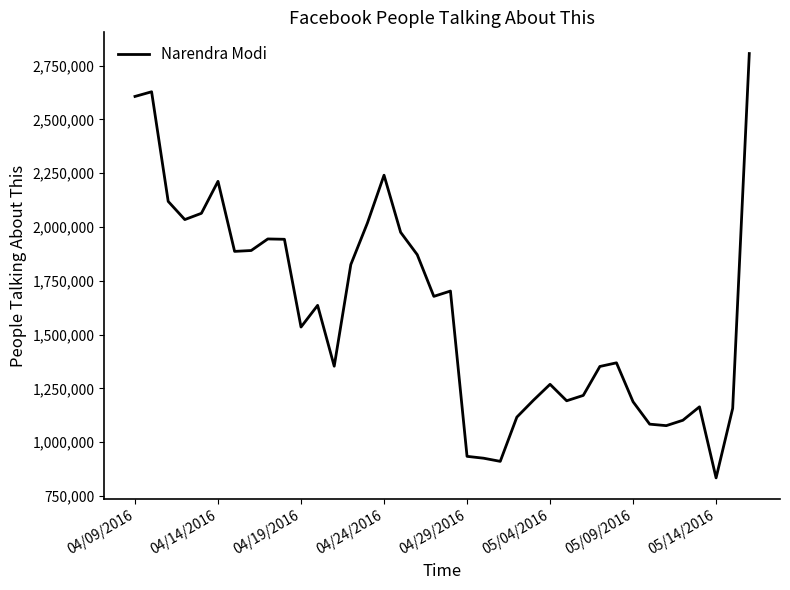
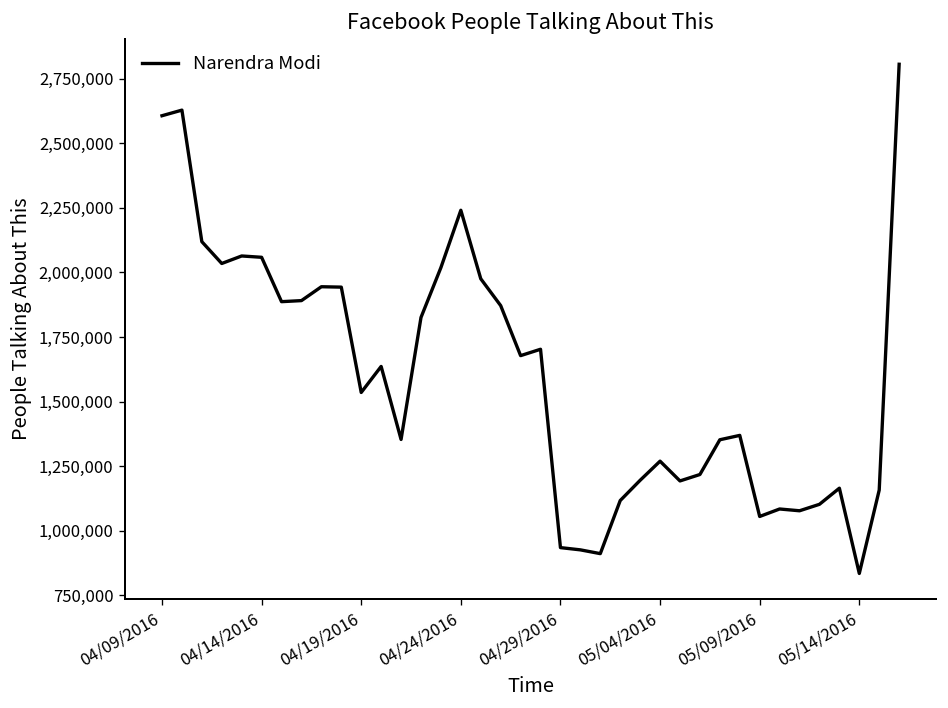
  {
    "04/09/2016": "2,610,000",
-   "04/14/2016": "2,210,000",
+   "04/14/2016": "2,060,000",
    "04/19/2016": "1,540,000",
    "04/24/2016": "2,240,000",
    "04/29/2016": "930,000",
    "05/04/2016": "1,270,000",
-   "05/09/2016": "1,190,000",
+   "05/09/2016": "1,060,000",
    "05/14/2016": "830,000"
  }
